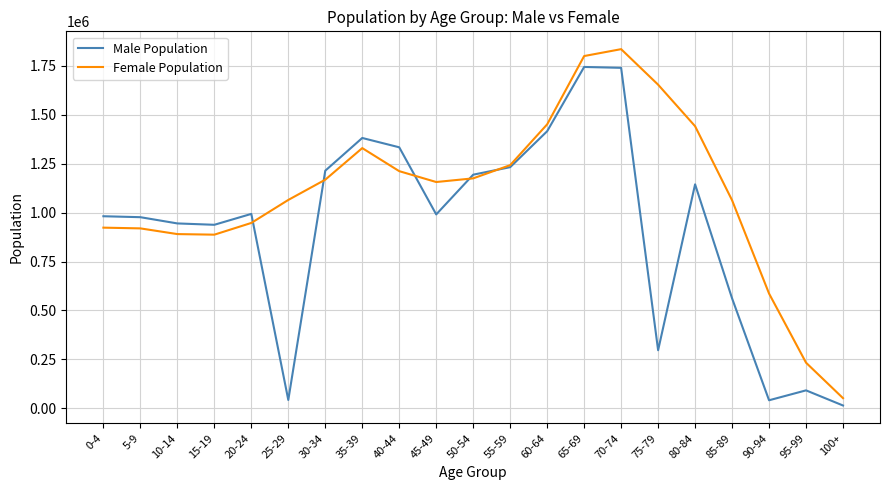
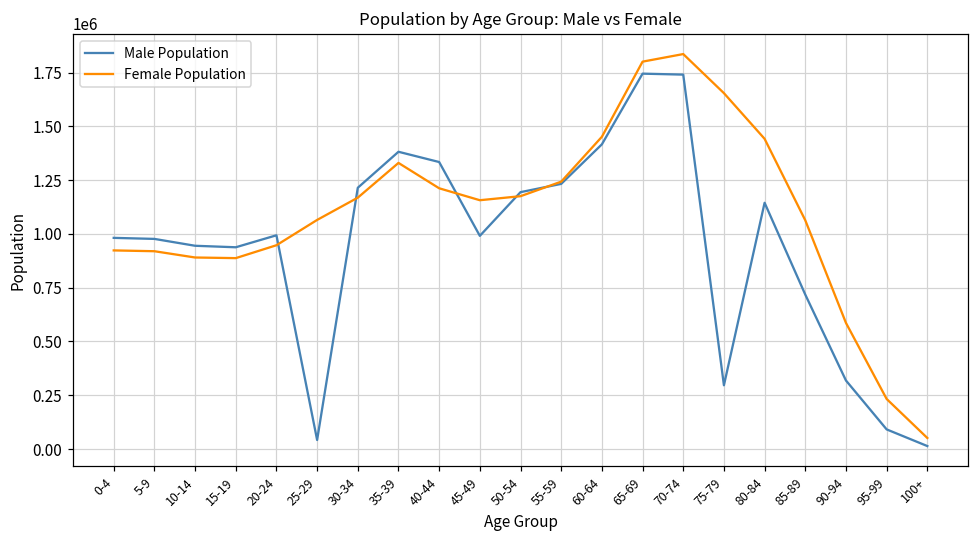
  {
    "Male Population": {
      "0-4": 980000,
      "5-9": 980000,
      "10-14": 940000,
      "15-19": 940000,
      "20-24": 990000,
      "25-29": 40000,
      "30-34": 1210000,
      "35-39": 1380000,
      "40-44": 1330000,
      "45-49": 990000,
      "50-54": 1190000,
      "60-64": 1420000,
      "65-69": 1740000,
      "70-74": 1740000,
      "75-79": 300000,
      "80-84": 1140000,
-     "85-89": 560000,
-     "90-94": 40000,
+     "85-89": 720000,
+     "90-94": 320000,
      "95-99": 90000,
      "100+": 10000
    },
    "Female Population": {
      "0-4": 920000,
      "5-9": 920000,
      "10-14": 890000,
      "15-19": 890000,
      "20-24": 950000,
      "25-29": 1060000,
      "30-34": 1170000,
      "35-39": 1330000,
      "40-44": 1210000,
      "45-49": 1160000,
      "50-54": 1180000,
      "60-64": 1450000,
      "65-69": 1800000,
      "70-74": 1840000,
      "75-79": 1650000,
      "80-84": 1440000,
      "85-89": 1060000,
      "90-94": 590000,
      "95-99": 230000,
      "100+": 50000
    }
  }
